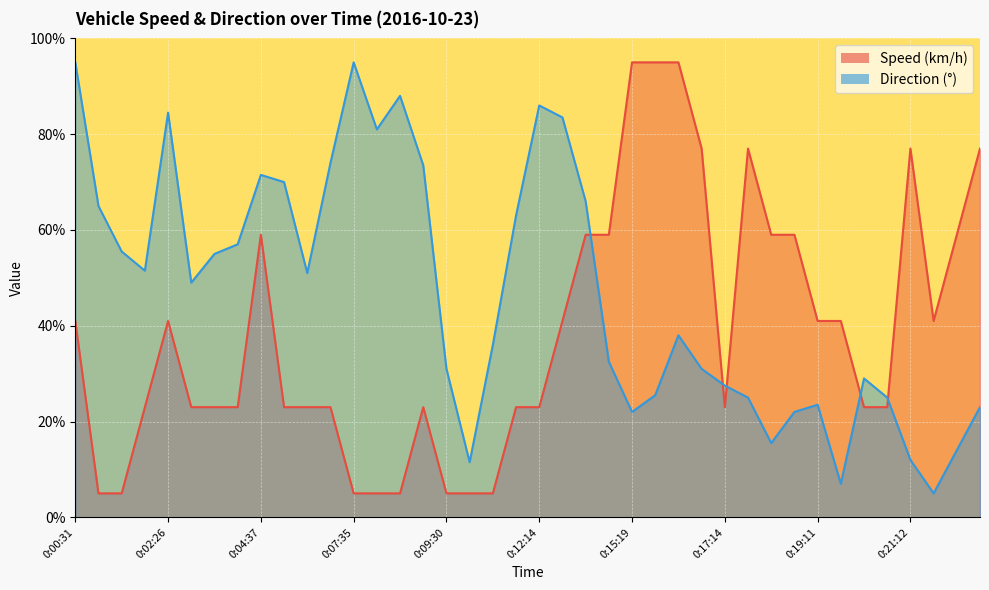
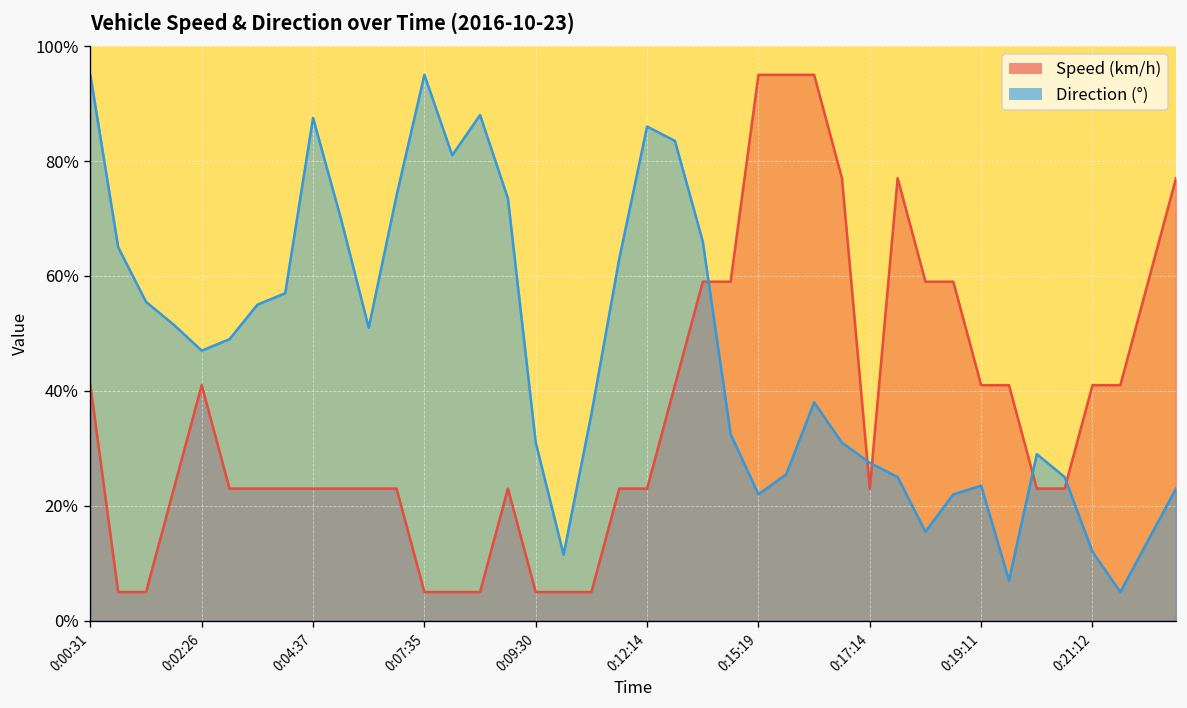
  {
    "Speed (km/h)": {
      "0:00:31": "41%",
      "0:02:26": "41%",
-     "0:04:37": "59%",
+     "0:04:37": "23%",
      "0:07:35": "5%",
      "0:09:30": "5%",
      "0:12:14": "23%",
      "0:15:19": "95%",
      "0:17:14": "23%",
      "0:19:11": "41%",
-     "0:21:12": "77%"
+     "0:21:12": "41%"
    },
    "Direction (°)": {
      "0:00:31": "95%",
-     "0:02:26": "85%",
-     "0:04:37": "72%",
+     "0:02:26": "47%",
+     "0:04:37": "88%",
      "0:07:35": "95%",
      "0:09:30": "31%",
      "0:12:14": "86%",
      "0:15:19": "22%",
      "0:17:14": "28%",
      "0:19:11": "24%",
      "0:21:12": "12%"
    }
  }
